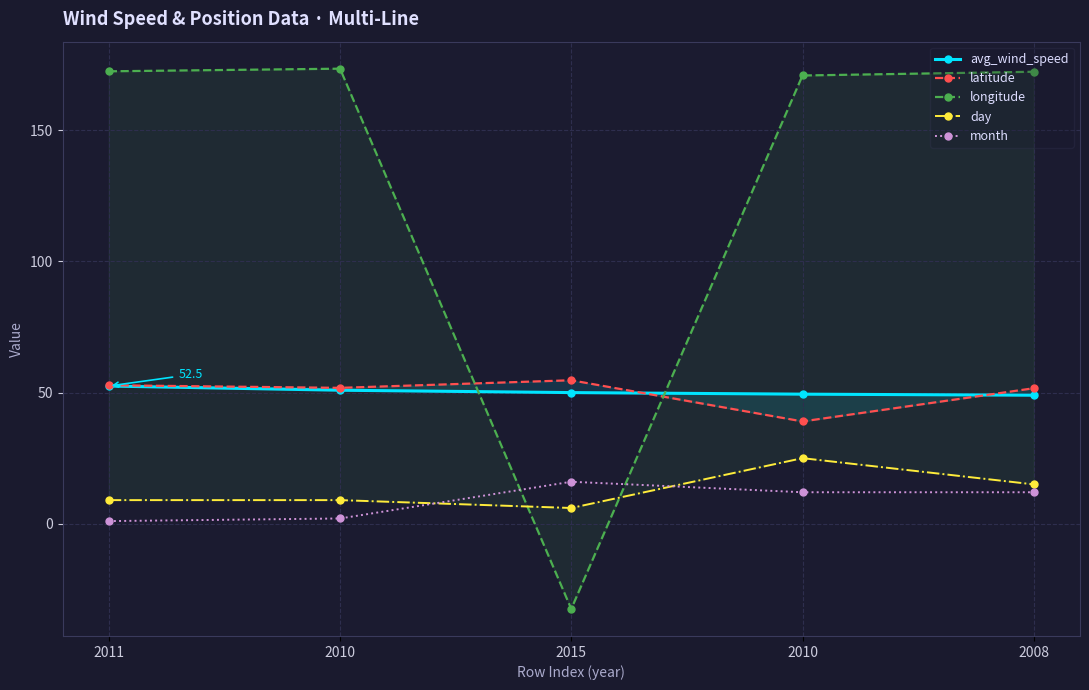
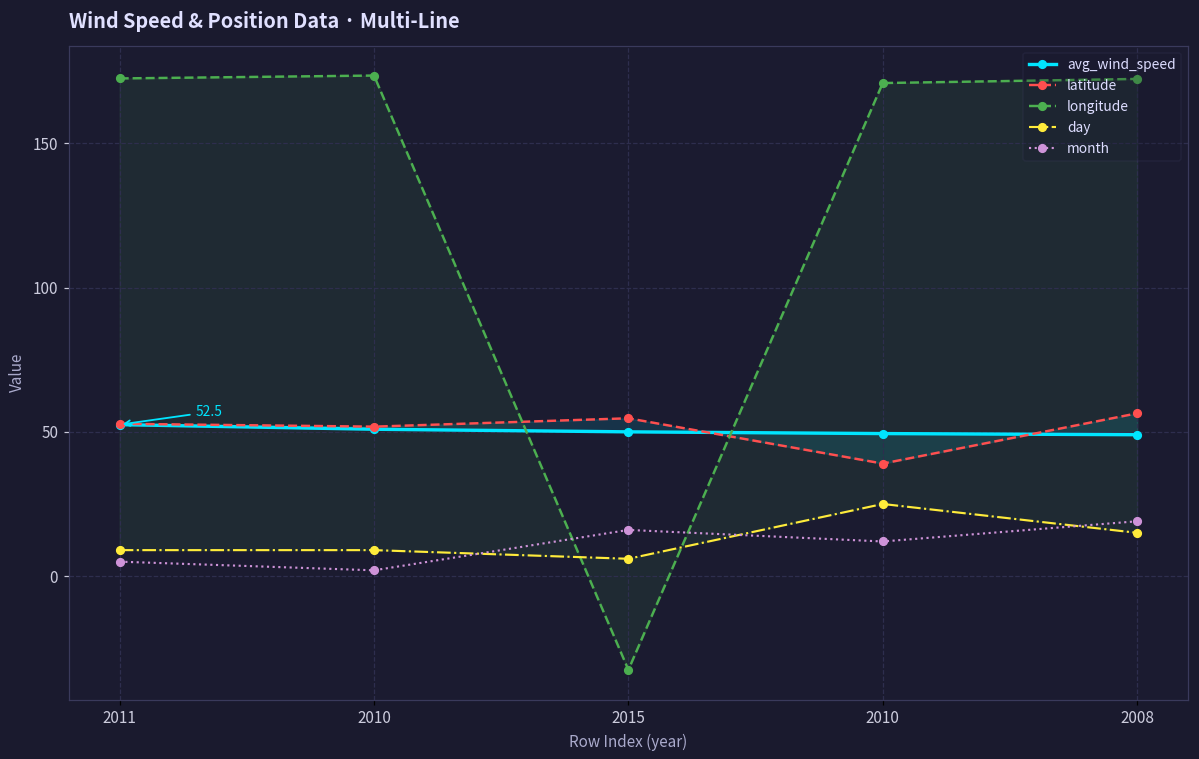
  {
    "latitude": {
-     "2008": 52
+     "2008": 56
    },
    "day": {
      "2011": 9,
      "2008": 15
    },
    "month": {
-     "2011": 1,
+     "2011": 5,
      "2015": 16,
-     "2008": 12
+     "2008": 19
    }
  }
